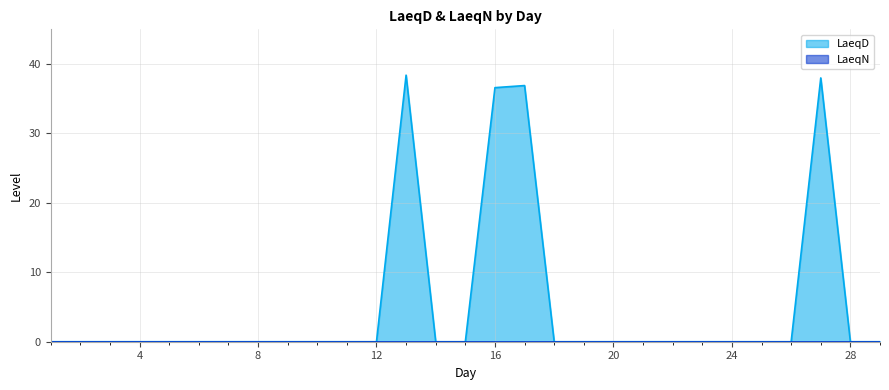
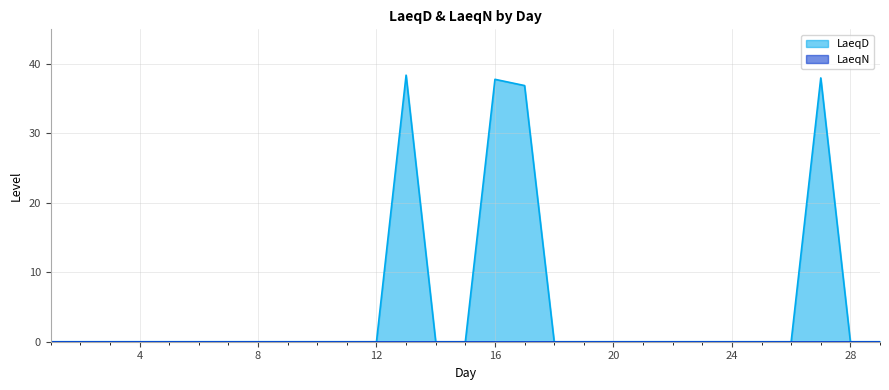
  {
    "LaeqD": {
-     "16": 37
+     "16": 38
    },
    "LaeqN": {
      "16": 0
    }
  }
